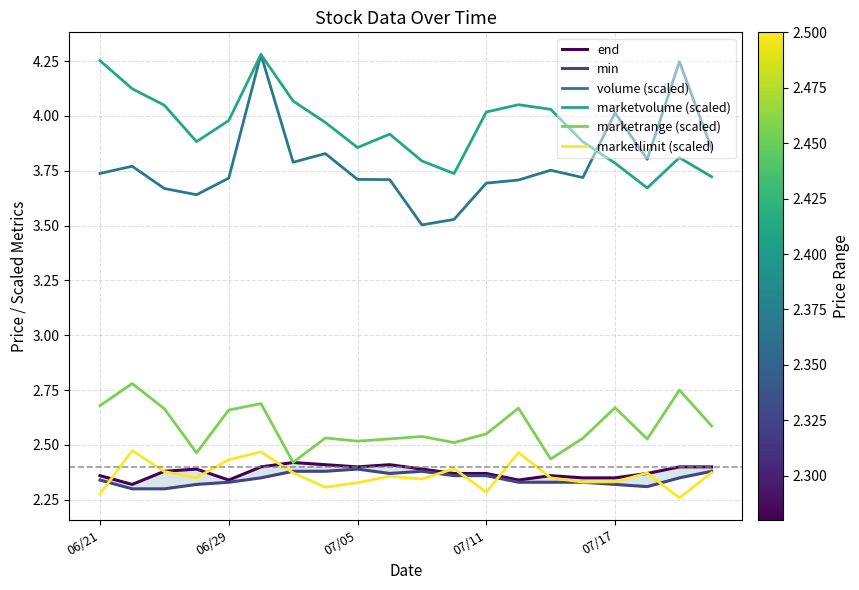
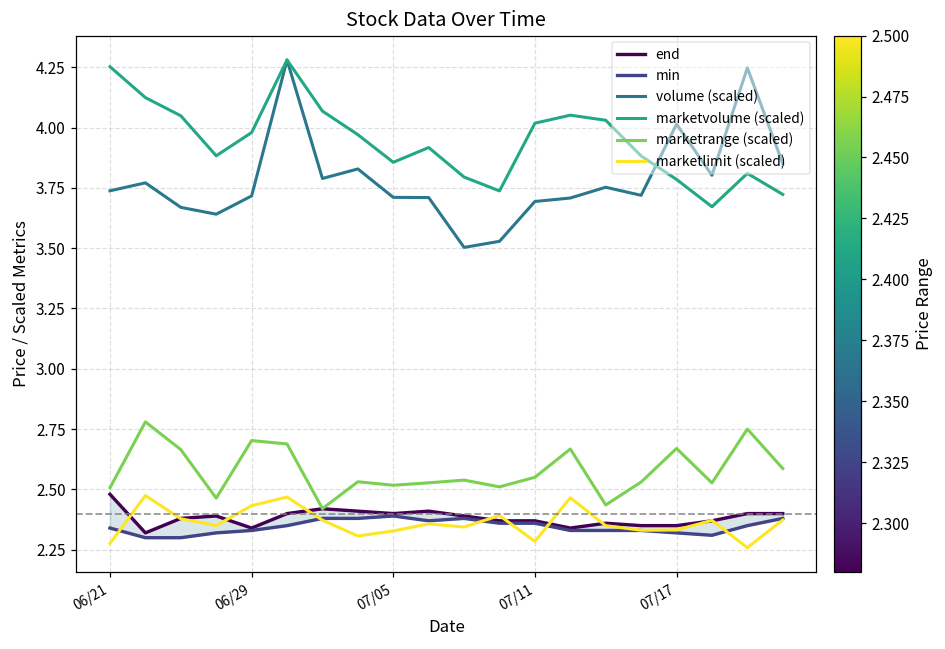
  {
    "end": {
-     "06/21": 2.36,
+     "06/21": 2.48,
      "07/17": 2.35
    },
    "marketrange (scaled)": {
-     "06/21": 2.68,
-     "06/29": 2.66,
+     "06/21": 2.51,
+     "06/29": 2.70,
      "07/05": 2.52,
      "07/11": 2.55,
      "07/17": 2.67
    },
    "marketlimit (scaled)": {
      "06/21": 2.28,
      "06/29": 2.43,
      "07/05": 2.33,
      "07/11": 2.28,
      "07/17": 2.33
    }
  }
